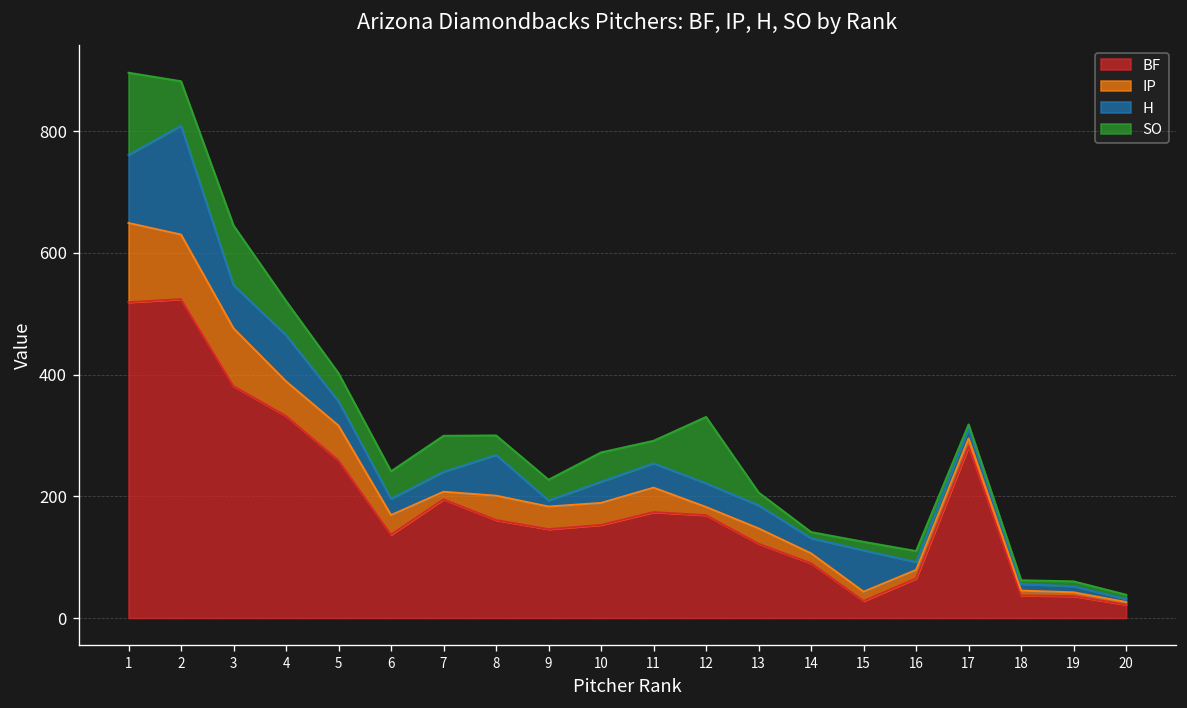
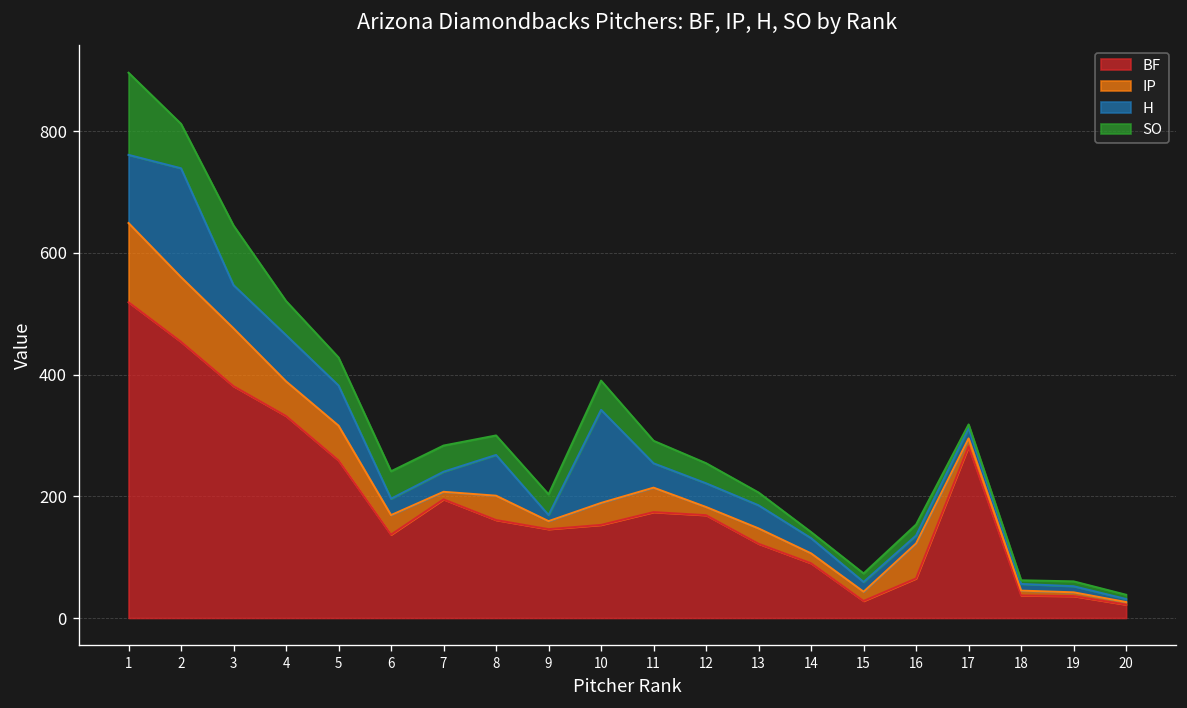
  {
    "BF": {
      "1": 520,
-     "2": 520,
+     "2": 450,
      "3": 380,
      "4": 330,
      "5": 260,
      "6": 140,
      "7": 200,
      "8": 160,
      "9": 150,
      "10": 150,
      "11": 170,
      "12": 170,
      "13": 120,
      "14": 90,
      "15": 30,
      "16": 70,
      "17": 280,
      "18": 40,
      "19": 40
    },
    "IP": {
      "1": 130,
      "2": 110,
      "3": 100,
      "4": 60,
      "5": 60,
      "6": 30,
      "7": 10,
      "8": 40,
-     "9": 40,
+     "9": 10,
      "10": 40,
      "11": 40,
      "12": 10,
      "13": 30,
      "14": 20,
      "15": 20,
-     "16": 10,
+     "16": 60,
      "17": 10,
      "18": 10,
      "19": 10
    },
    "H": {
      "1": 110,
      "2": 180,
      "3": 70,
      "4": 80,
-     "5": 40,
+     "5": 70,
      "6": 30,
      "7": 30,
      "8": 70,
      "9": 10,
-     "10": 40,
+     "10": 150,
      "11": 40,
      "12": 40,
      "13": 40,
      "14": 20,
-     "15": 70,
+     "15": 20,
      "16": 10,
      "17": 20,
      "18": 10,
      "19": 10
    },
    "SO": {
      "1": 140,
      "2": 70,
      "3": 100,
      "4": 60,
      "5": 50,
      "6": 50,
-     "7": 60,
+     "7": 40,
      "8": 30,
      "9": 30,
      "10": 50,
      "11": 40,
-     "12": 110,
+     "12": 30,
      "13": 20,
      "14": 10,
      "15": 10,
      "16": 20,
      "17": 10,
      "18": 10,
      "19": 10,
      "20": 10
    }
  }
